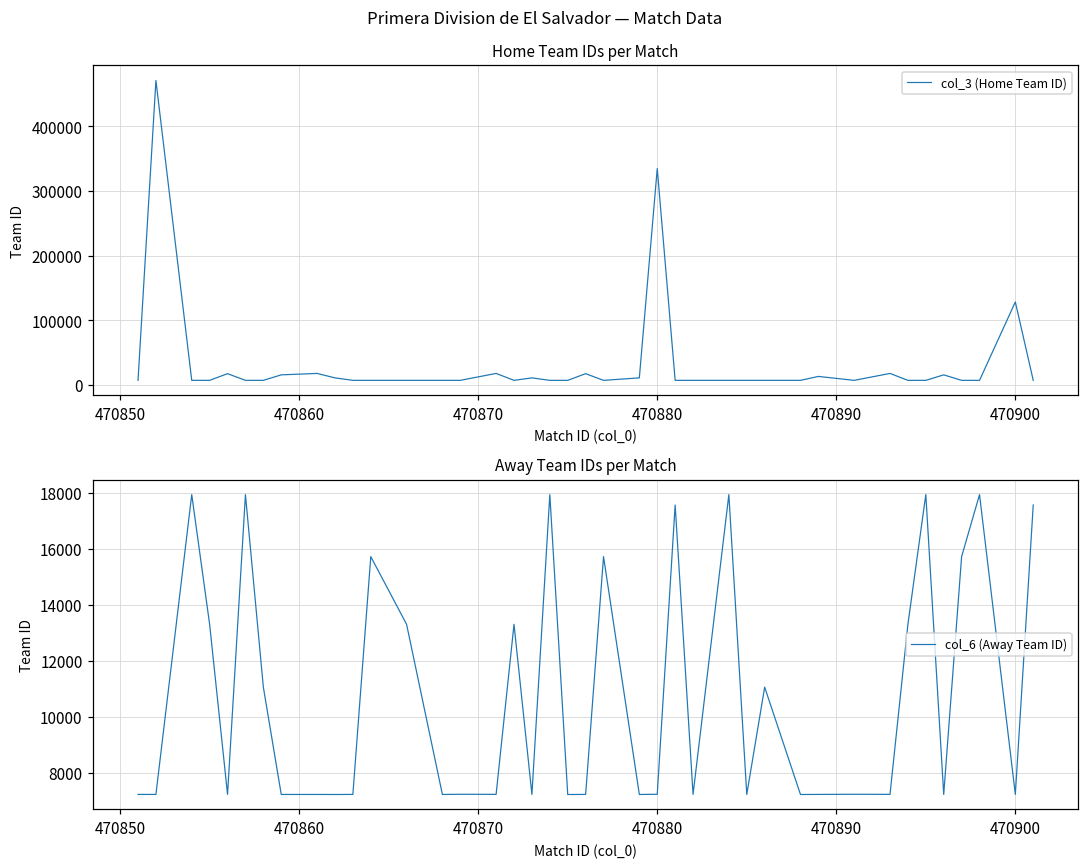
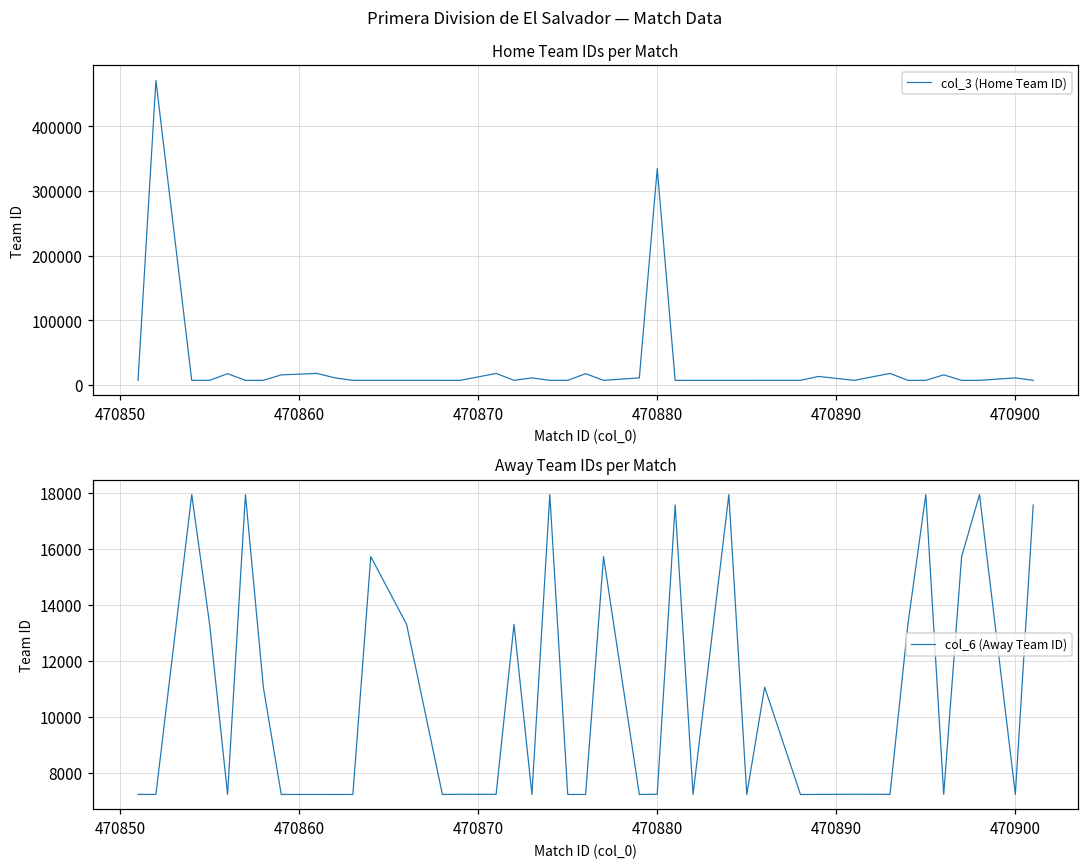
  {
    "Home Team IDs per Match": {
      "470880": 330000,
-     "470900": 130000
+     "470900": 10000
    },
    "Away Team IDs per Match": {
      "470880": 7200,
      "470900": 7200
    }
  }
